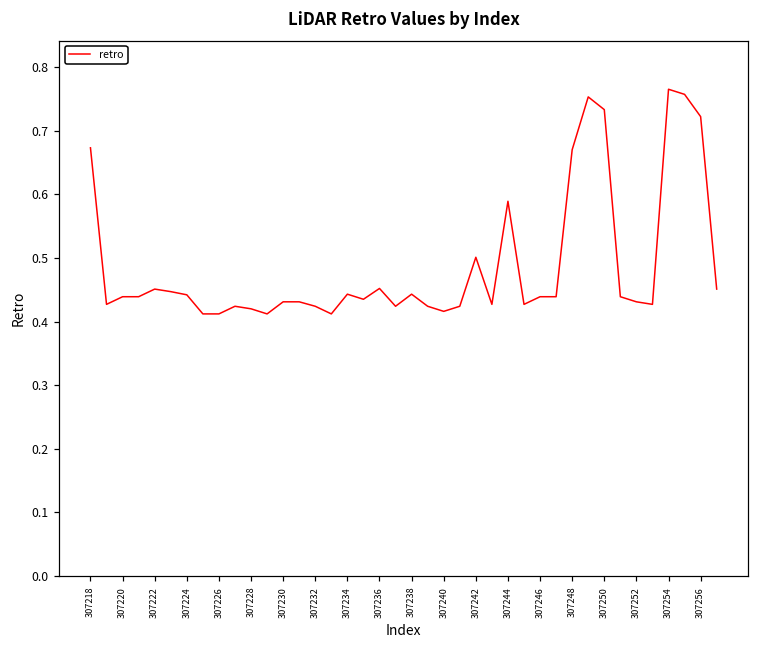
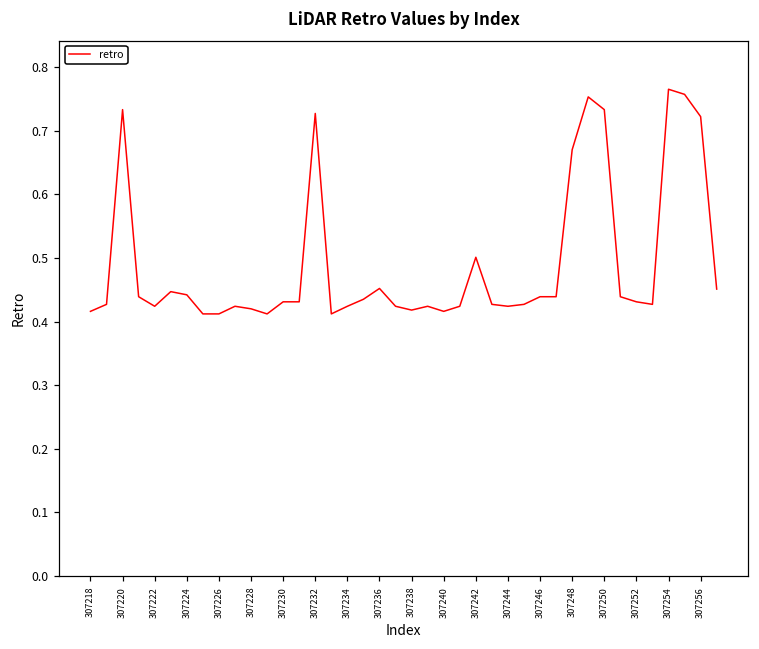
  {
-   "307218": 0.67,
-   "307220": 0.44,
-   "307222": 0.45,
+   "307218": 0.42,
+   "307220": 0.73,
+   "307222": 0.42,
    "307224": 0.44,
    "307226": 0.41,
    "307228": 0.42,
    "307230": 0.43,
-   "307232": 0.42,
-   "307234": 0.44,
+   "307232": 0.73,
+   "307234": 0.42,
    "307236": 0.45,
-   "307238": 0.44,
+   "307238": 0.42,
    "307240": 0.42,
    "307242": 0.50,
-   "307244": 0.59,
+   "307244": 0.42,
    "307246": 0.44,
    "307248": 0.67,
    "307250": 0.73,
    "307252": 0.43,
    "307254": 0.77,
    "307256": 0.72
  }
